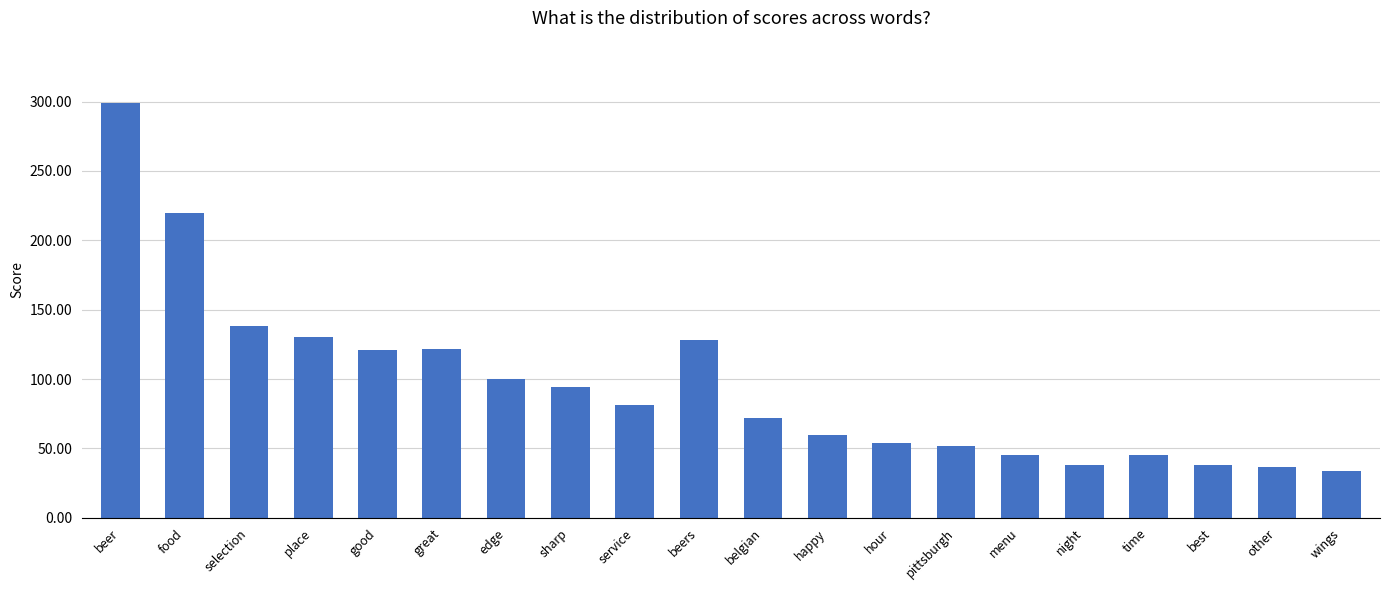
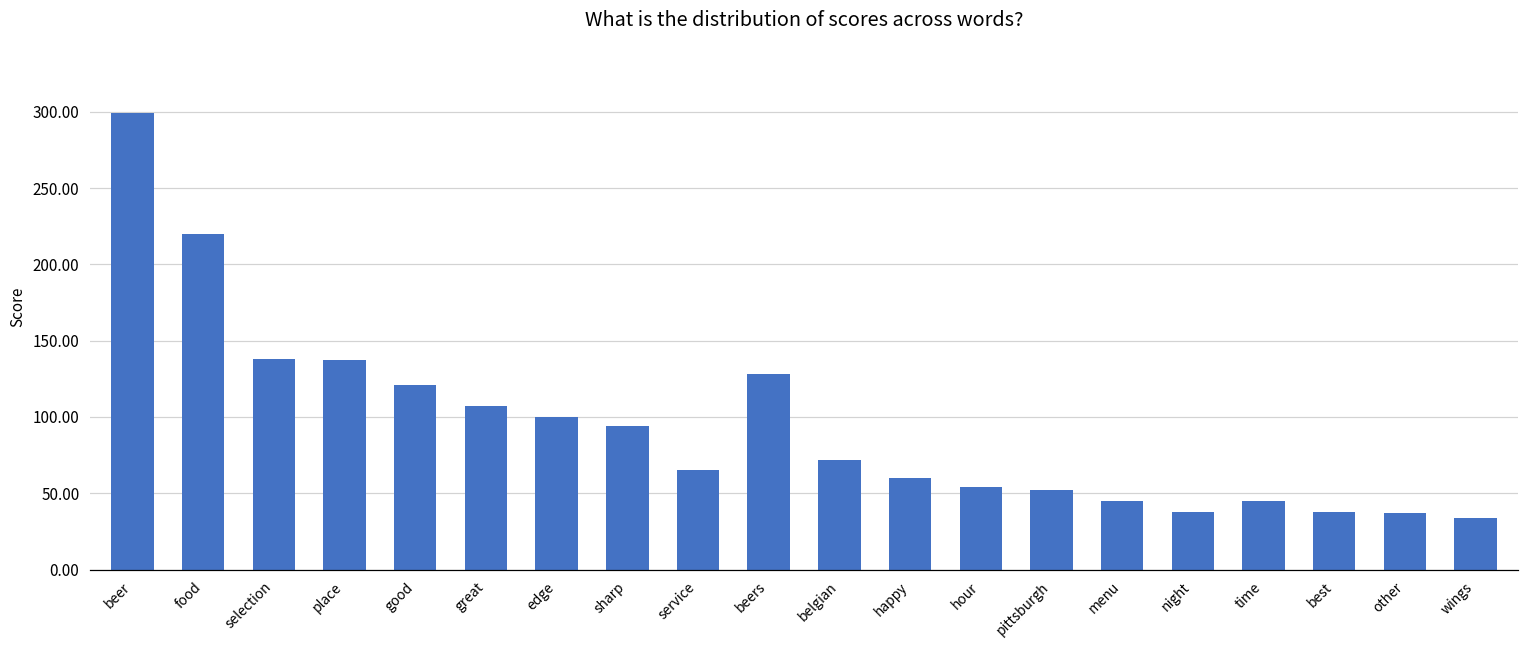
  {
    "beer": 299,
    "food": 220,
    "selection": 138,
-   "place": 130,
+   "place": 138,
    "good": 121,
-   "great": 122,
+   "great": 107,
    "edge": 100,
    "sharp": 94,
-   "service": 81,
+   "service": 65,
    "beers": 128,
    "belgian": 72,
    "happy": 60,
    "hour": 54,
    "pittsburgh": 52,
    "menu": 45,
    "night": 38,
    "time": 45,
    "best": 38,
    "other": 37,
    "wings": 34
  }
